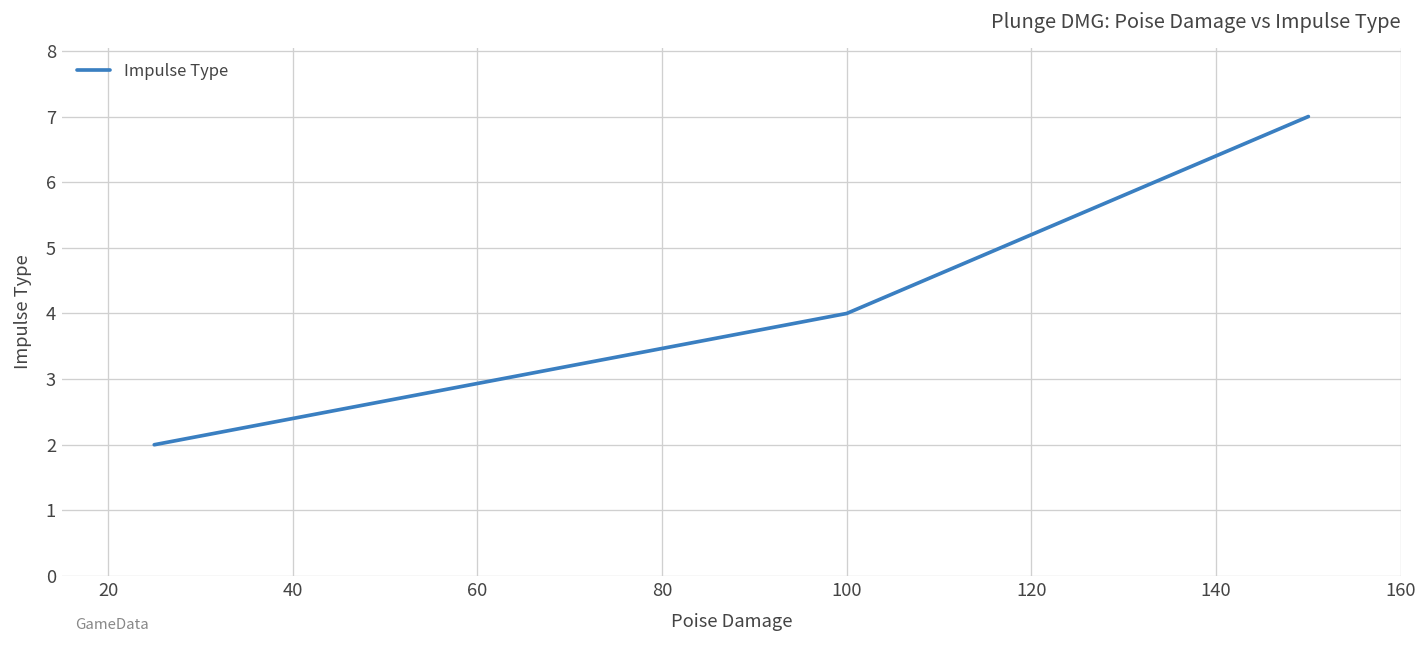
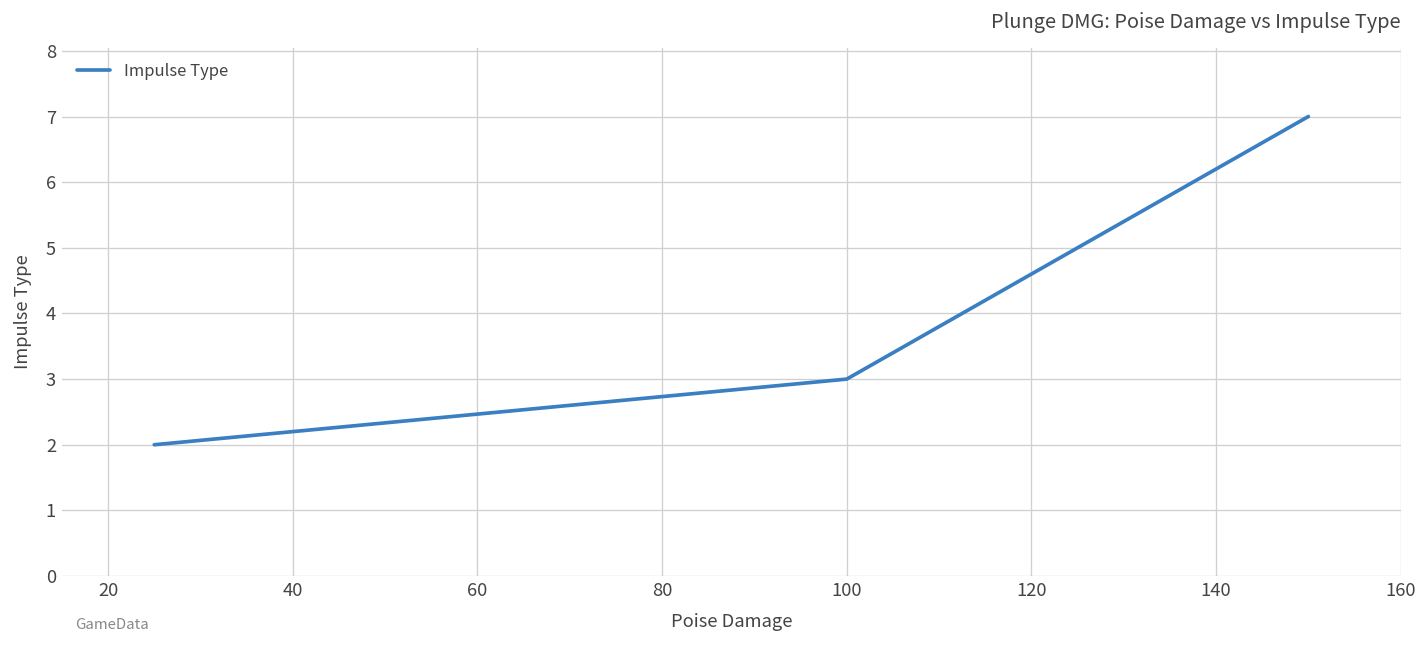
  {
-   "100": 4
+   "100": 3
  }
